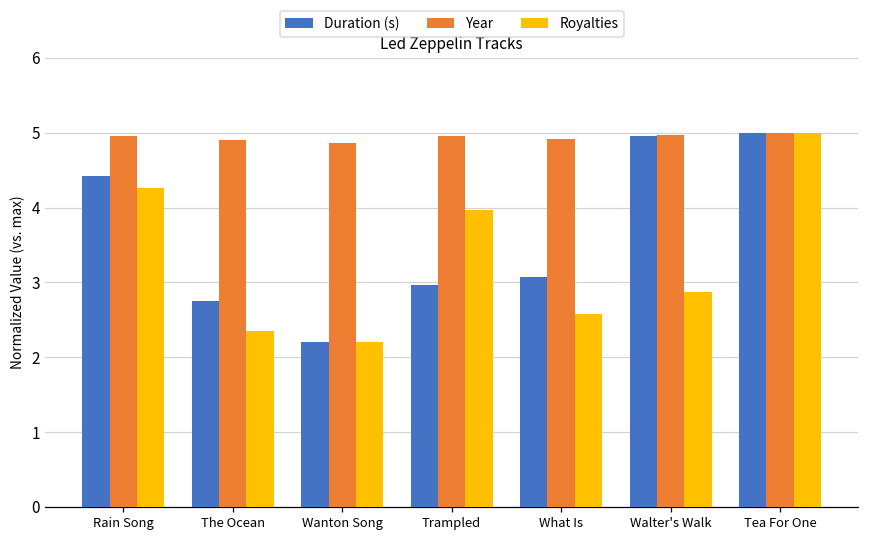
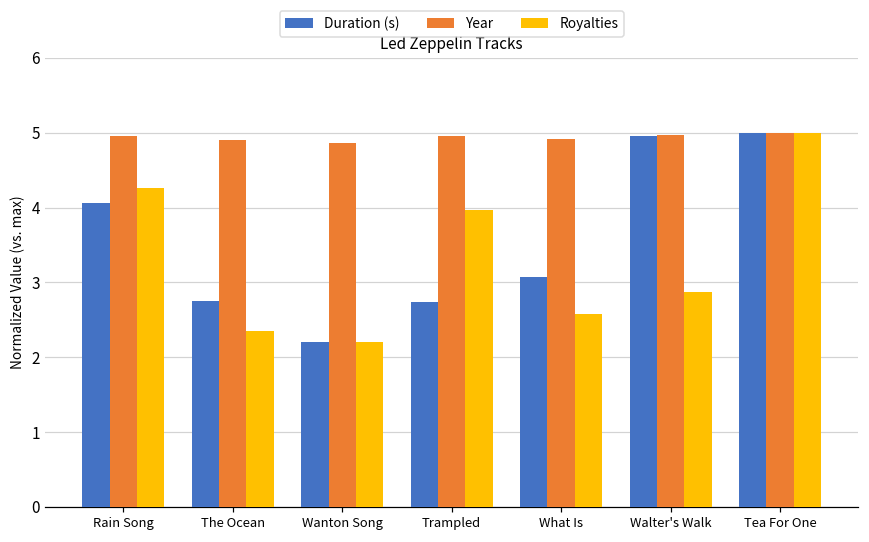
  {
    "Duration (s)": {
-     "Rain Song": 4.4,
+     "Rain Song": 4.1,
      "The Ocean": 2.7,
      "Wanton Song": 2.2,
-     "Trampled": 3.0,
+     "Trampled": 2.7,
      "What Is": 3.1,
      "Walter's Walk": 5.0,
      "Tea For One": 5.0
    },
    "Year": {
      "Rain Song": 5.0,
      "The Ocean": 4.9,
      "Wanton Song": 4.9,
      "Trampled": 5.0,
      "What Is": 4.9,
      "Walter's Walk": 5.0,
      "Tea For One": 5.0
    },
    "Royalties": {
      "Rain Song": 4.3,
      "The Ocean": 2.4,
      "Wanton Song": 2.2,
      "Trampled": 4.0,
      "What Is": 2.6,
      "Walter's Walk": 2.9,
      "Tea For One": 5.0
    }
  }
